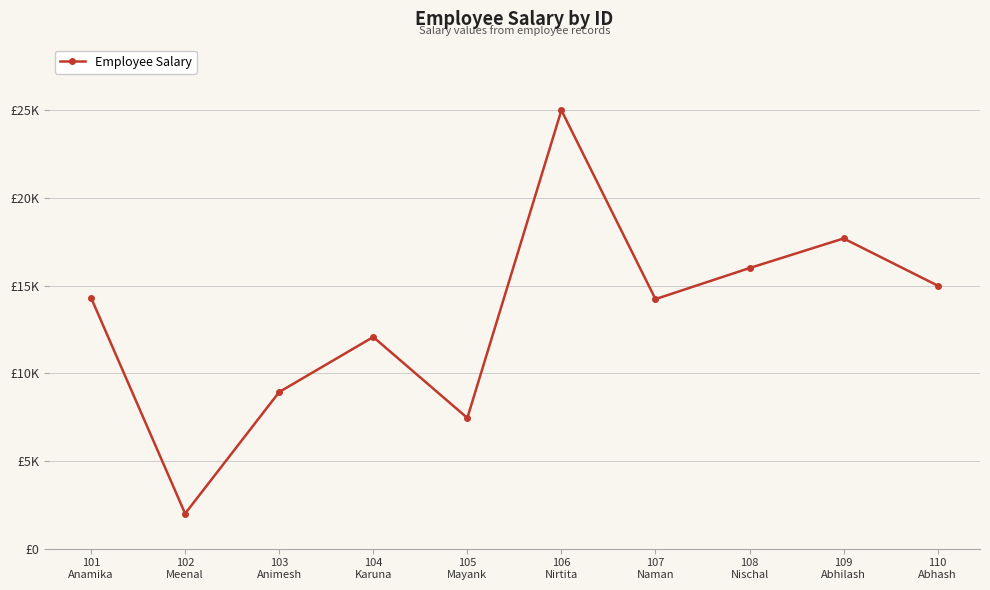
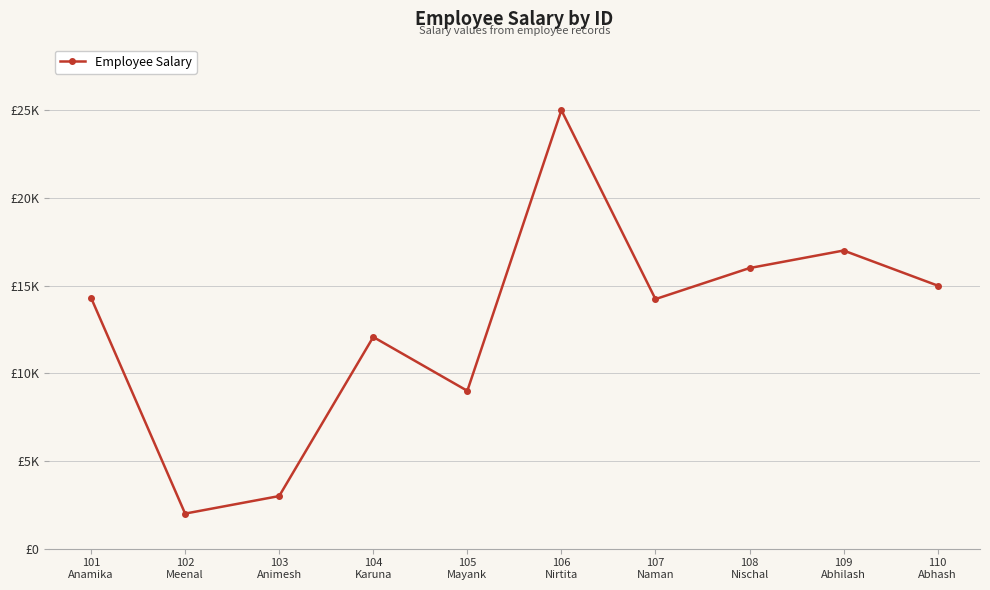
  {
    "101 Anamika": "£14300",
    "102 Meenal": "£2000",
-   "103 Animesh": "£8900",
+   "103 Animesh": "£3000",
    "104 Karuna": "£12100",
-   "105 Mayank": "£7500",
+   "105 Mayank": "£9000",
    "106 Nirtita": "£25000",
    "107 Naman": "£14200",
    "108 Nischal": "£16000",
-   "109 Abhilash": "£17700",
+   "109 Abhilash": "£17000",
    "110 Abhash": "£15000"
  }
